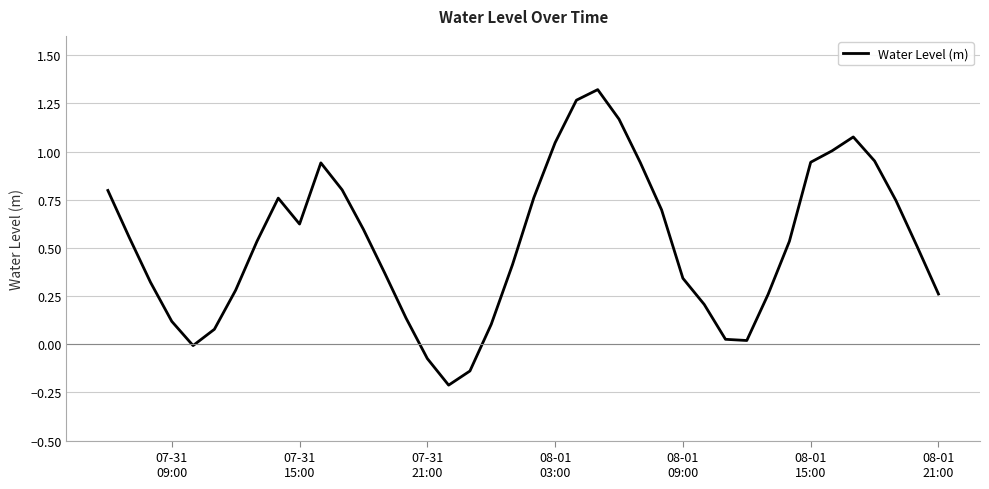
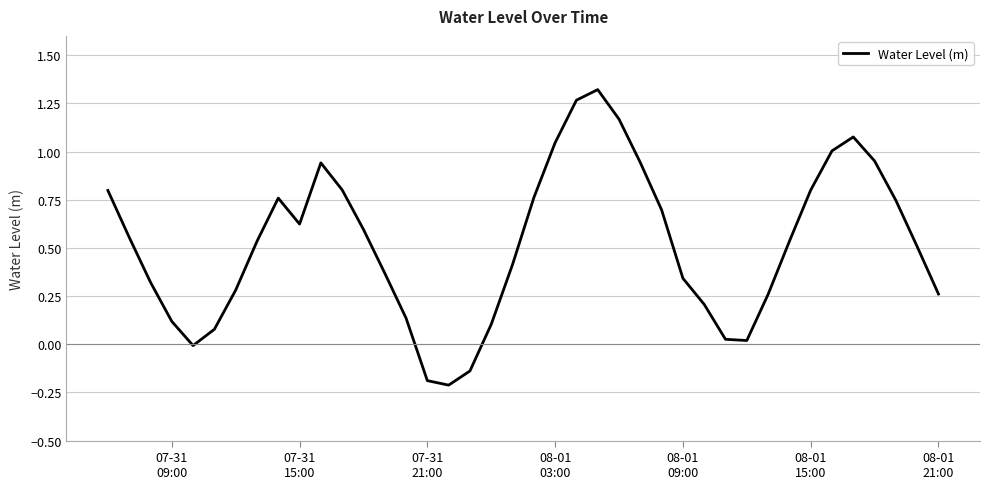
  {
    "07-31 09:00": 0.12,
    "07-31 15:00": 0.62,
-   "07-31 21:00": -0.07,
+   "07-31 21:00": -0.19,
    "08-01 03:00": 1.05,
    "08-01 09:00": 0.34,
-   "08-01 15:00": 0.94,
+   "08-01 15:00": 0.80,
    "08-01 21:00": 0.26
  }
